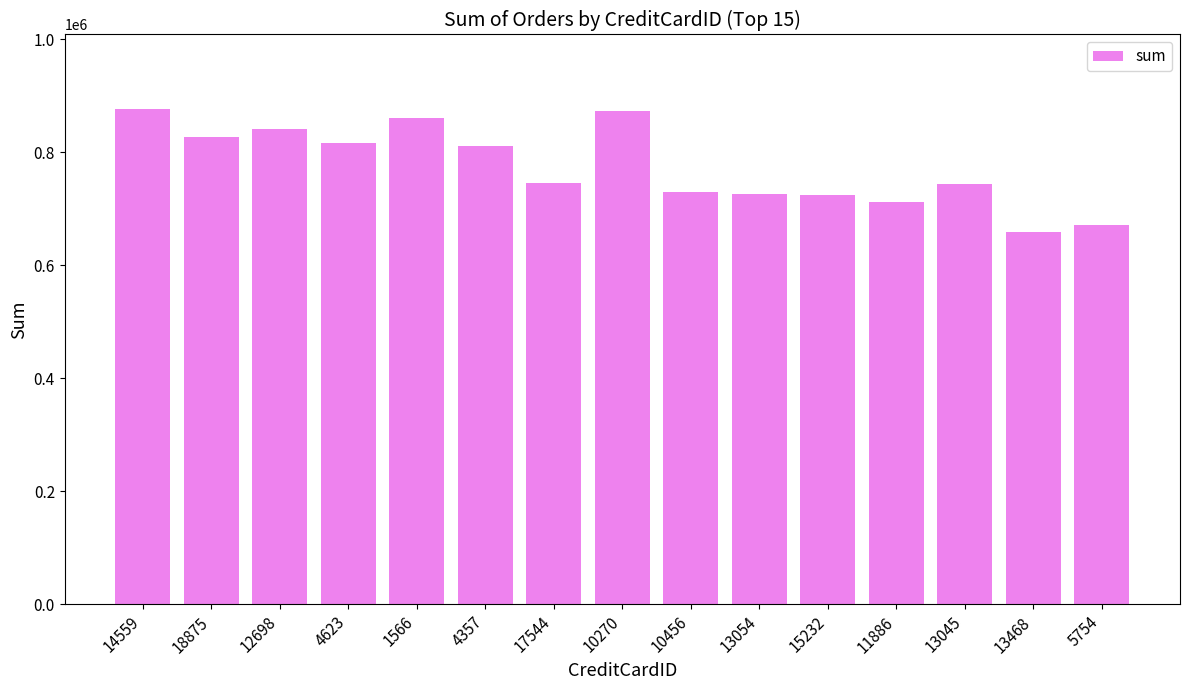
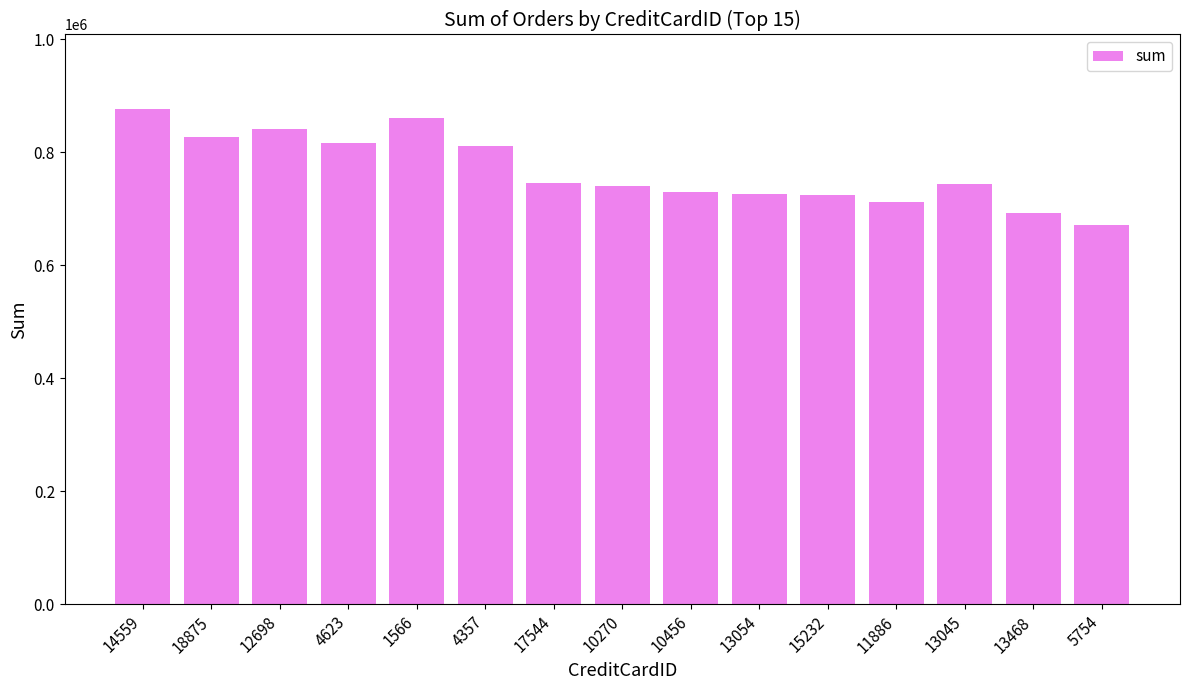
  {
    "14559": 880000,
    "18875": 830000,
    "12698": 840000,
    "4623": 820000,
    "1566": 860000,
    "4357": 810000,
    "17544": 750000,
-   "10270": 870000,
+   "10270": 740000,
    "10456": 730000,
    "13054": 730000,
    "15232": 720000,
    "11886": 710000,
    "13045": 740000,
-   "13468": 660000,
+   "13468": 690000,
    "5754": 670000
  }
